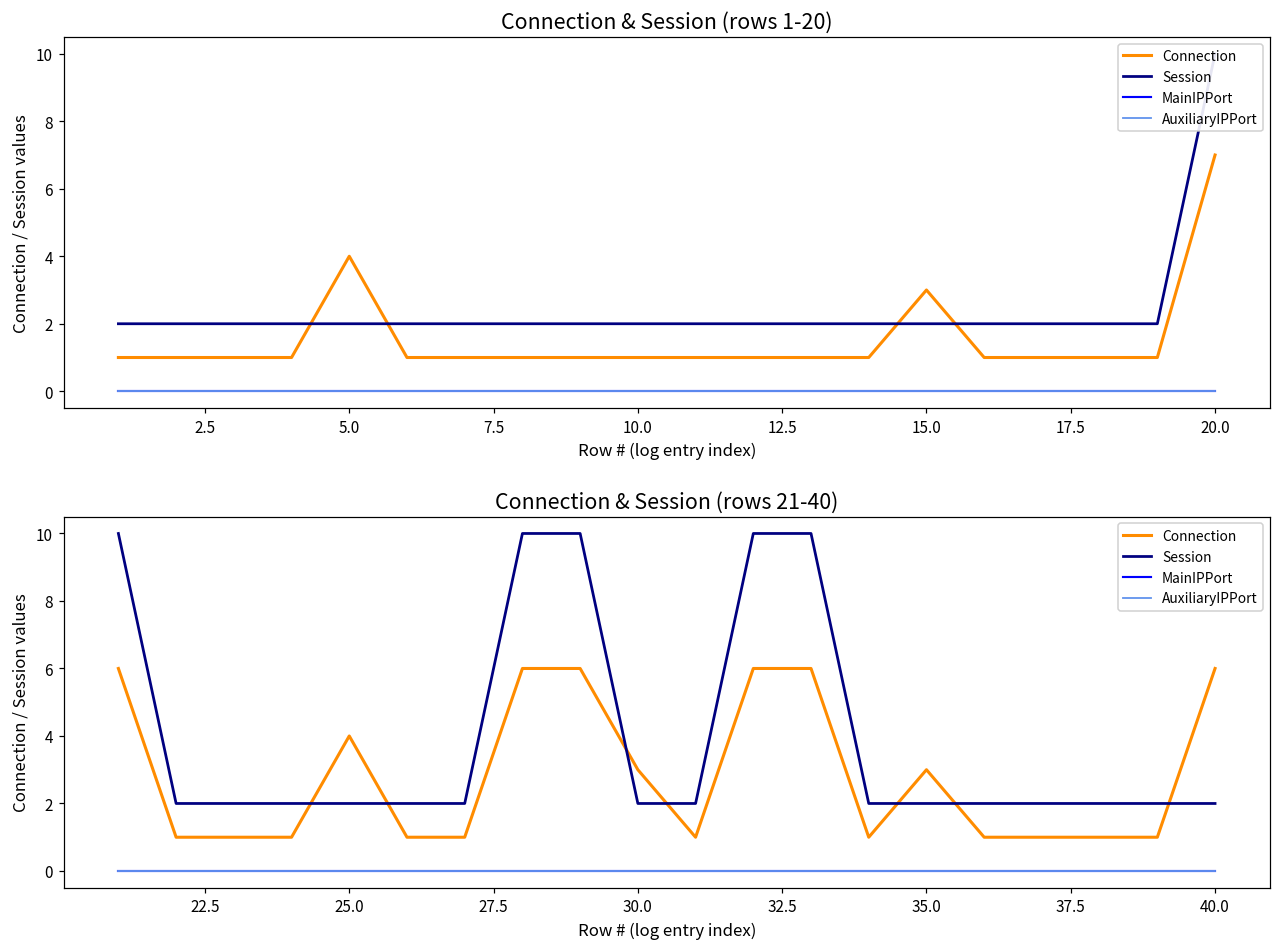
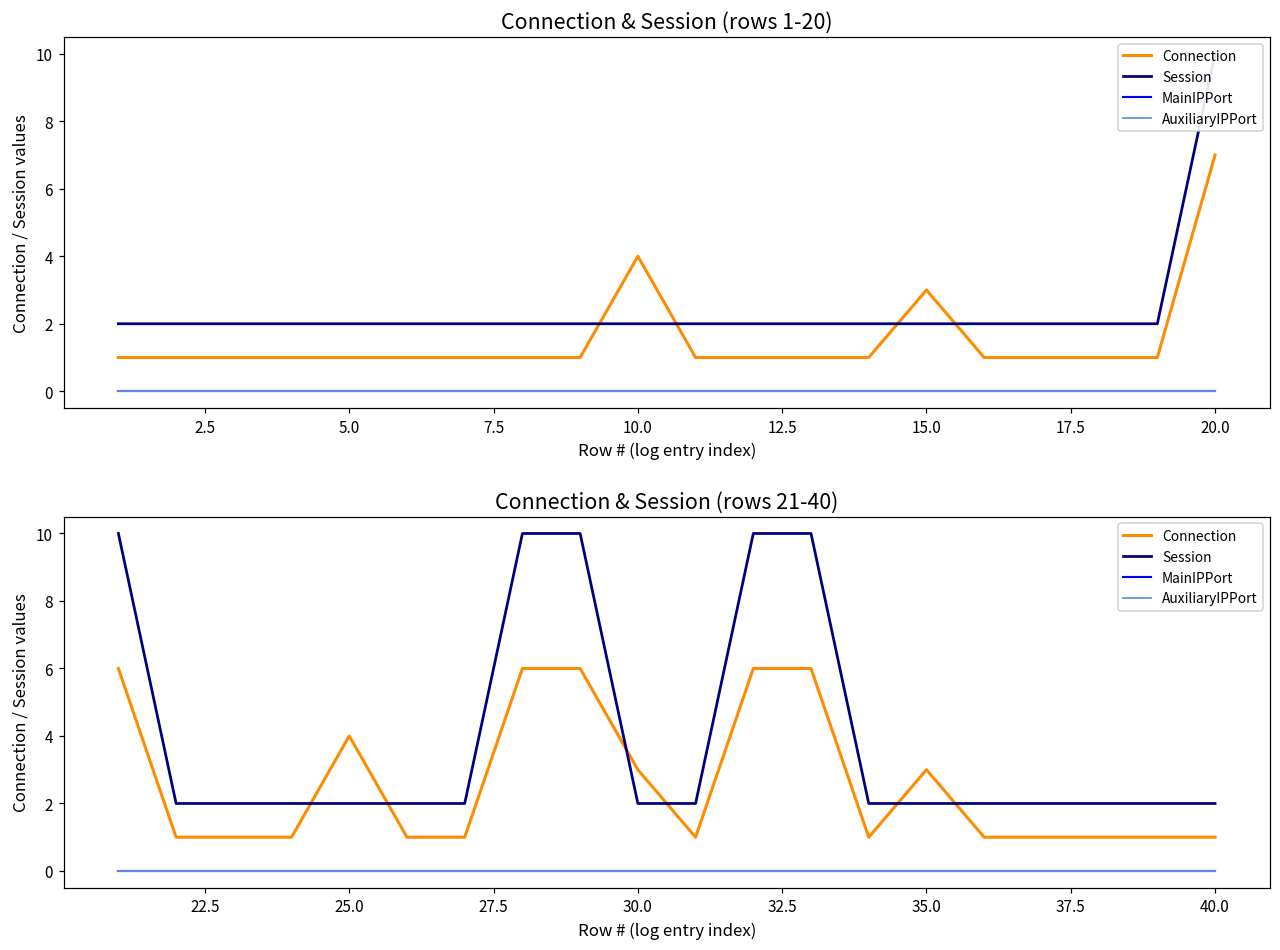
  {
    "Connection & Session (rows 1-20)": {
      "Connection": {
-       "5.0": 4,
-       "10.0": 1,
+       "5.0": 1,
+       "10.0": 4,
        "15.0": 3,
        "20.0": 7
      },
      "Session": {
        "5.0": 2,
        "10.0": 2,
        "15.0": 2
      },
      "AuxiliaryIPPort": {
        "5.0": 0,
        "10.0": 0,
        "15.0": 0,
        "20.0": 0
      }
    },
    "Connection & Session (rows 21-40)": {
      "Connection": {
        "25.0": 4,
        "30.0": 3,
        "35.0": 3,
-       "40.0": 6
+       "40.0": 1
      },
      "Session": {
        "25.0": 2,
        "30.0": 2,
        "35.0": 2,
        "40.0": 2
      },
      "AuxiliaryIPPort": {
        "25.0": 0,
        "30.0": 0,
        "35.0": 0,
        "40.0": 0
      }
    }
  }
